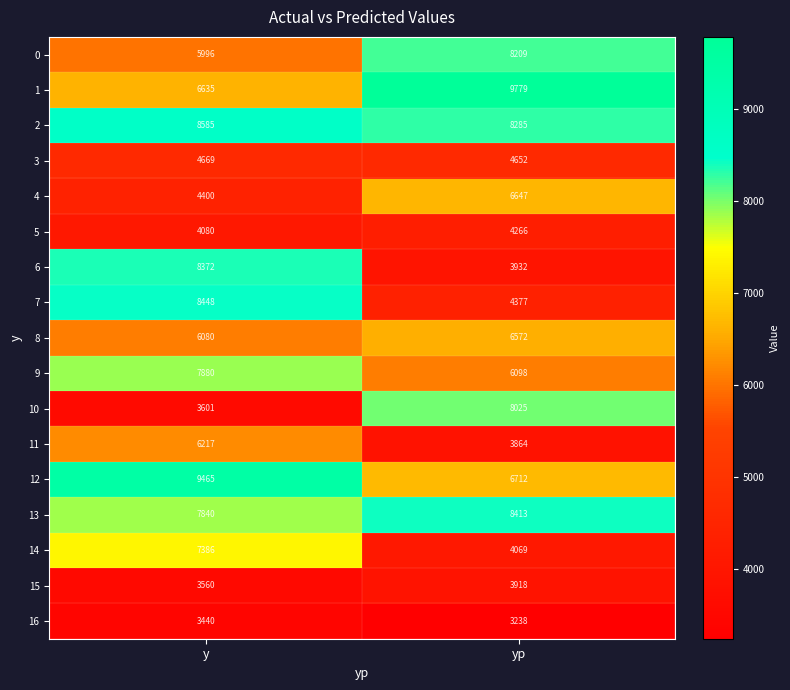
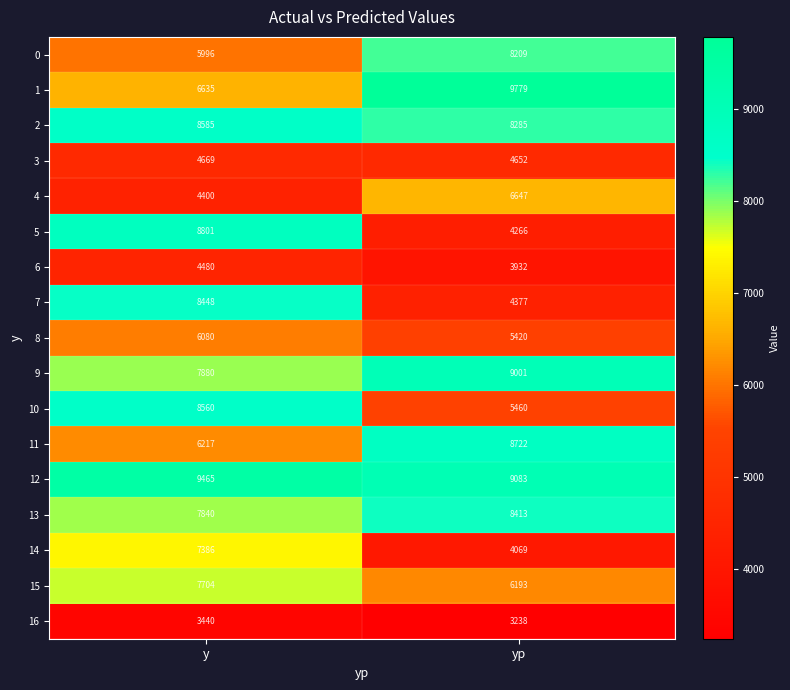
  {
    "0": {
      "y": 5996,
      "yp": 8209
    },
    "1": {
      "y": 6635,
      "yp": 9779
    },
    "2": {
      "y": 8585,
      "yp": 8285
    },
    "3": {
      "y": 4669,
      "yp": 4652
    },
    "4": {
      "y": 4400,
      "yp": 6647
    },
    "5": {
-     "y": 4080,
+     "y": 8801,
      "yp": 4266
    },
    "6": {
-     "y": 8372,
+     "y": 4480,
      "yp": 3932
    },
    "7": {
      "y": 8448,
      "yp": 4377
    },
    "8": {
      "y": 6080,
-     "yp": 6572
+     "yp": 5420
    },
    "9": {
      "y": 7880,
-     "yp": 6098
+     "yp": 9001
    },
    "10": {
-     "y": 3601,
-     "yp": 8025
+     "y": 8560,
+     "yp": 5460
    },
    "11": {
      "y": 6217,
-     "yp": 3864
+     "yp": 8722
    },
    "12": {
      "y": 9465,
-     "yp": 6712
+     "yp": 9083
    },
    "13": {
      "y": 7840,
      "yp": 8413
    },
    "14": {
      "y": 7386,
      "yp": 4069
    },
    "15": {
-     "y": 3560,
-     "yp": 3918
+     "y": 7704,
+     "yp": 6193
    },
    "16": {
      "y": 3440,
      "yp": 3238
    }
  }
